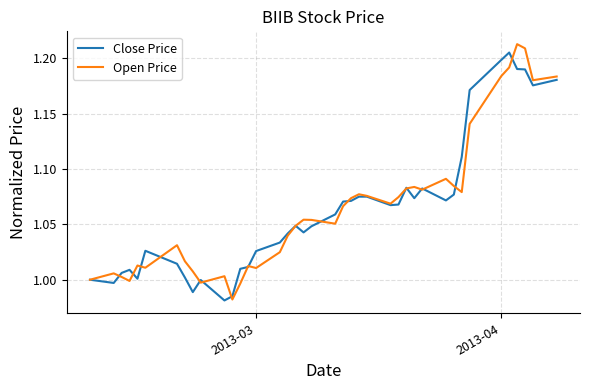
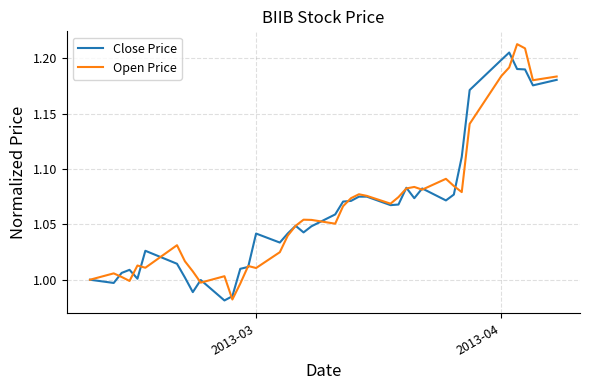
  {
    "Close Price": {
-     "2013-03": 1.026,
+     "2013-03": 1.042,
      "2013-04": 1.199
    },
    "Open Price": {
      "2013-03": 1.011,
      "2013-04": 1.184
    }
  }
